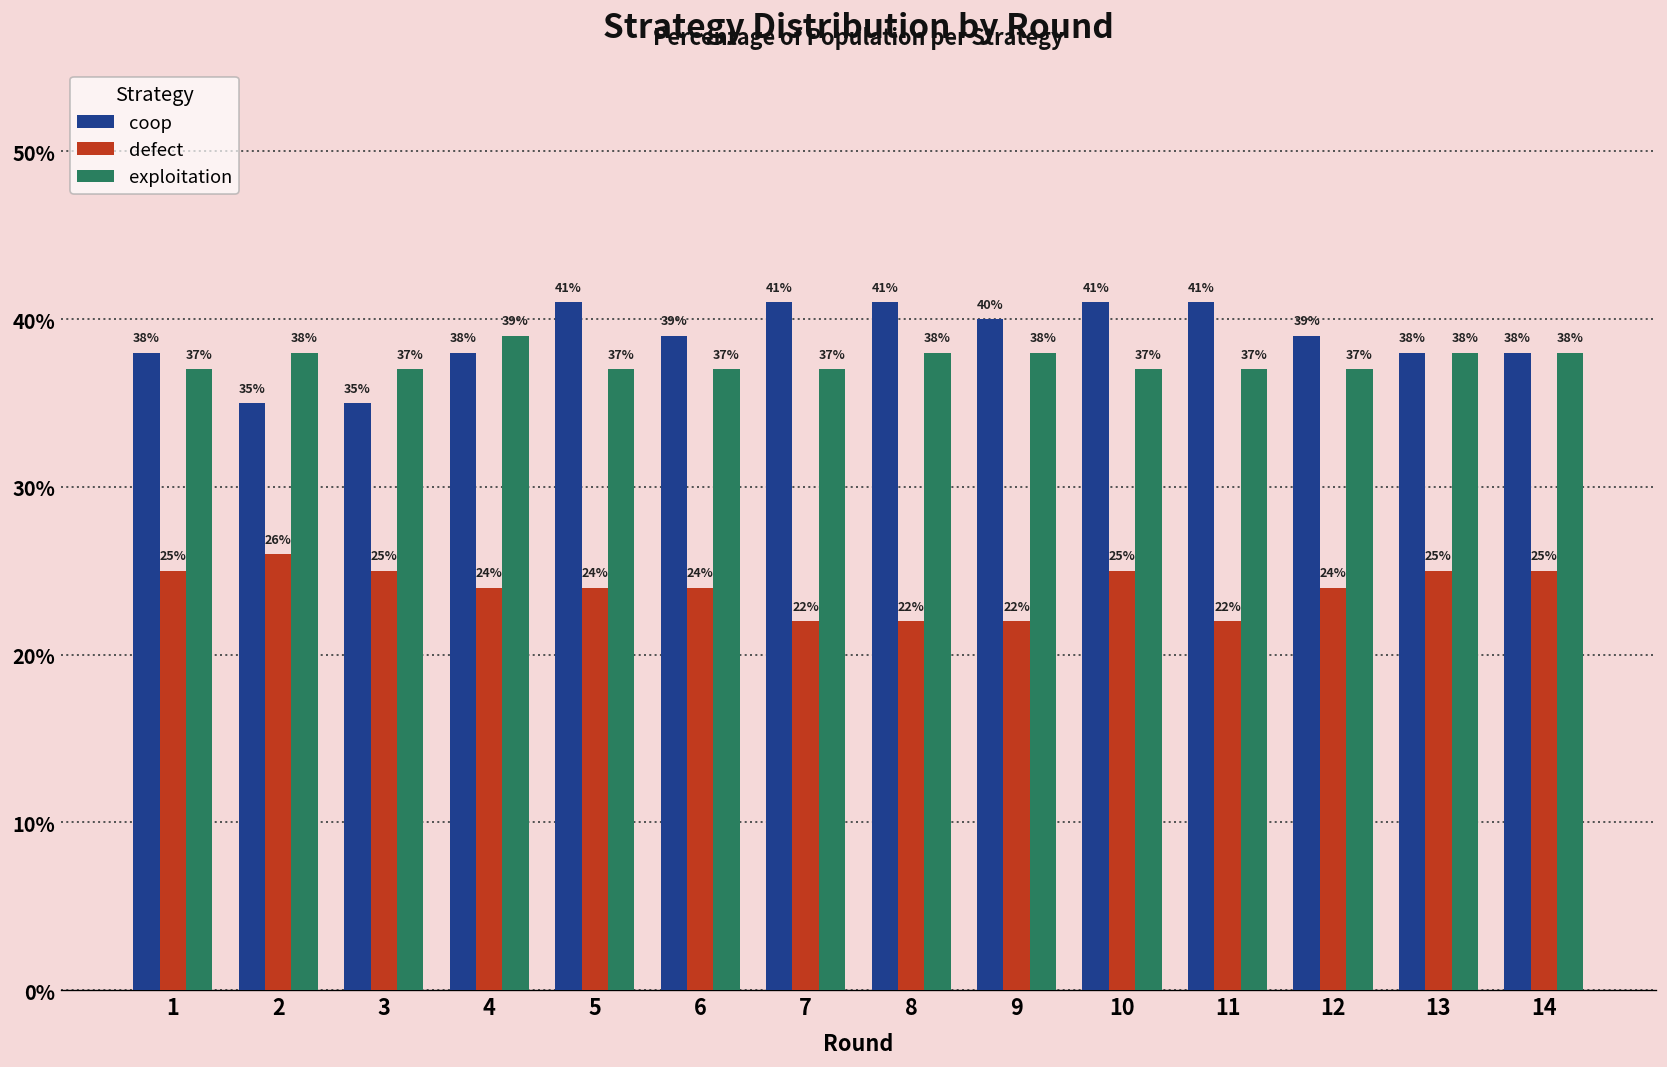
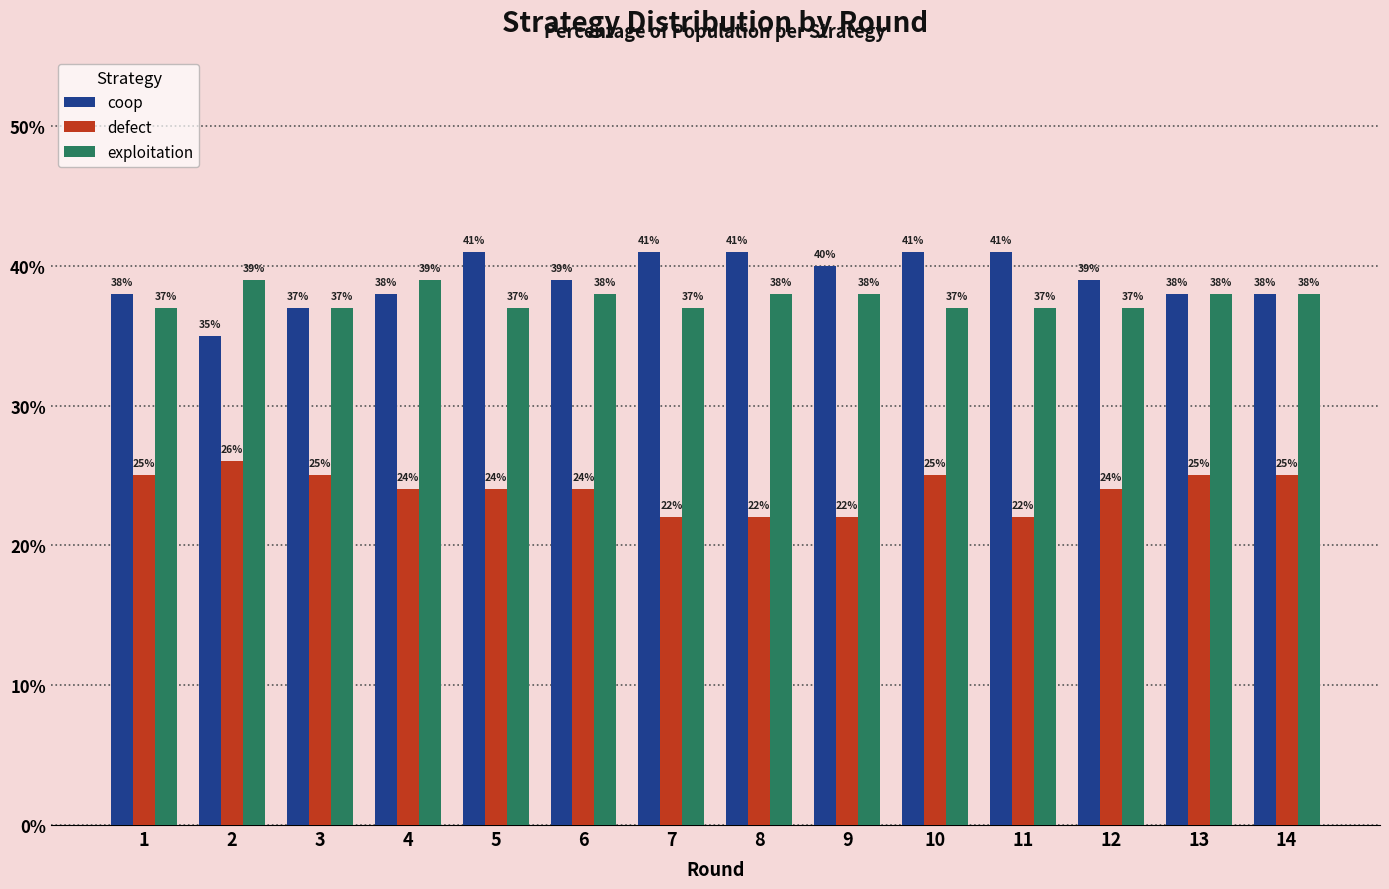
  {
    "coop": {
      "1": "38%",
      "2": "35%",
-     "3": "35%",
+     "3": "37%",
      "4": "38%",
      "5": "41%",
      "6": "39%",
      "7": "41%",
      "8": "41%",
      "9": "40%",
      "10": "41%",
      "11": "41%",
      "12": "39%",
      "13": "38%",
      "14": "38%"
    },
    "defect": {
      "1": "25%",
      "2": "26%",
      "3": "25%",
      "4": "24%",
      "5": "24%",
      "6": "24%",
      "7": "22%",
      "8": "22%",
      "9": "22%",
      "10": "25%",
      "11": "22%",
      "12": "24%",
      "13": "25%",
      "14": "25%"
    },
    "exploitation": {
      "1": "37%",
-     "2": "38%",
+     "2": "39%",
      "3": "37%",
      "4": "39%",
      "5": "37%",
-     "6": "37%",
+     "6": "38%",
      "7": "37%",
      "8": "38%",
      "9": "38%",
      "10": "37%",
      "11": "37%",
      "12": "37%",
      "13": "38%",
      "14": "38%"
    }
  }
